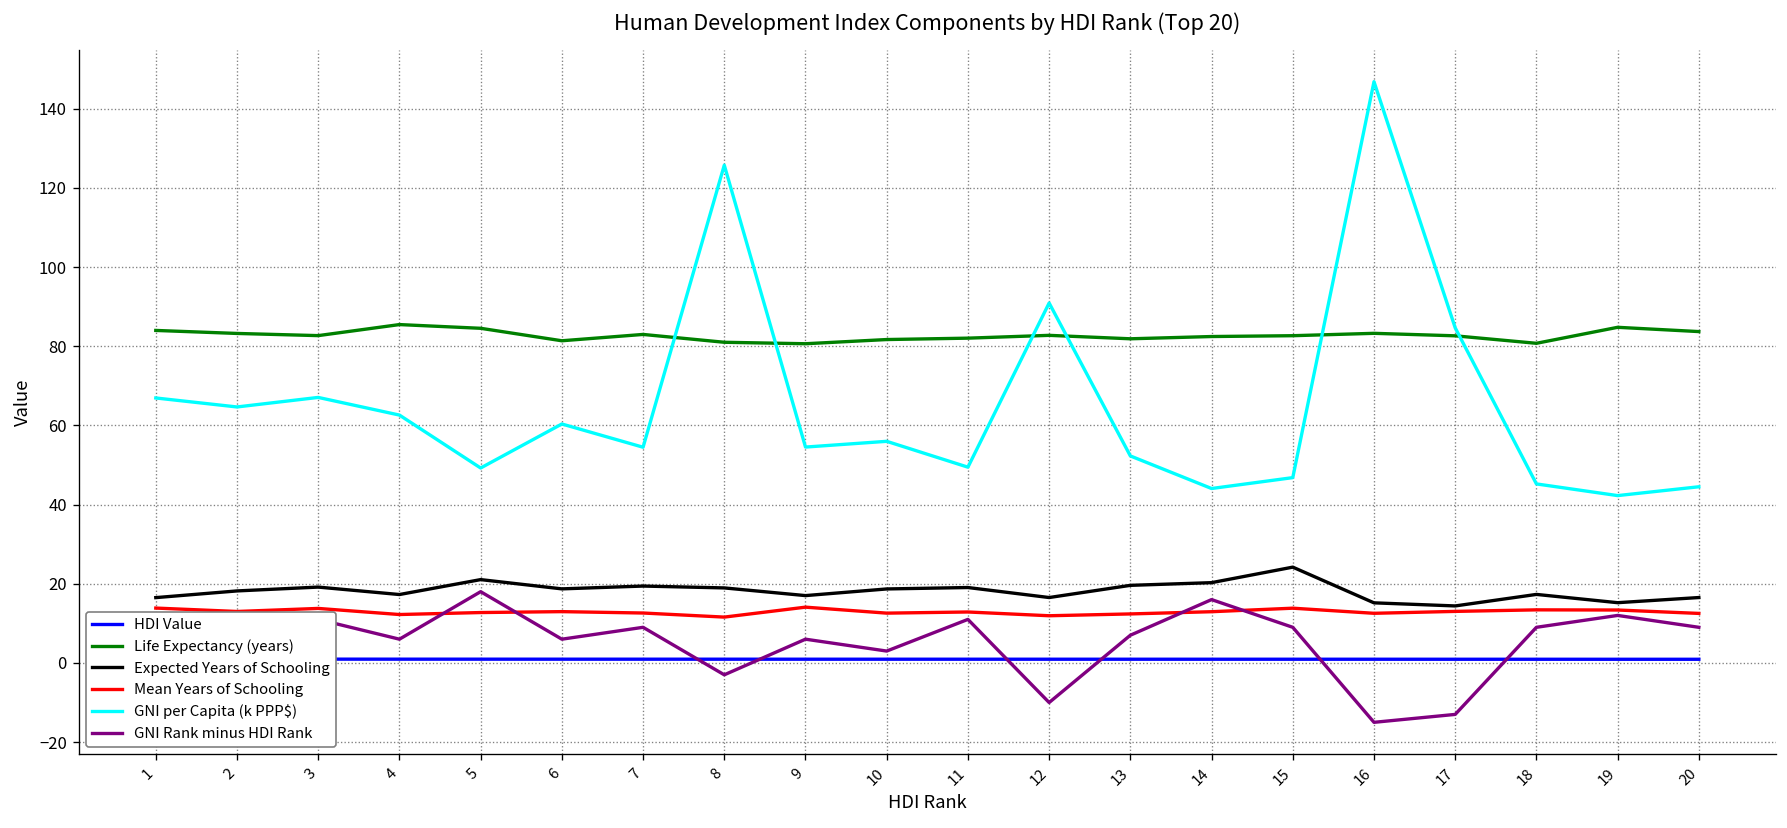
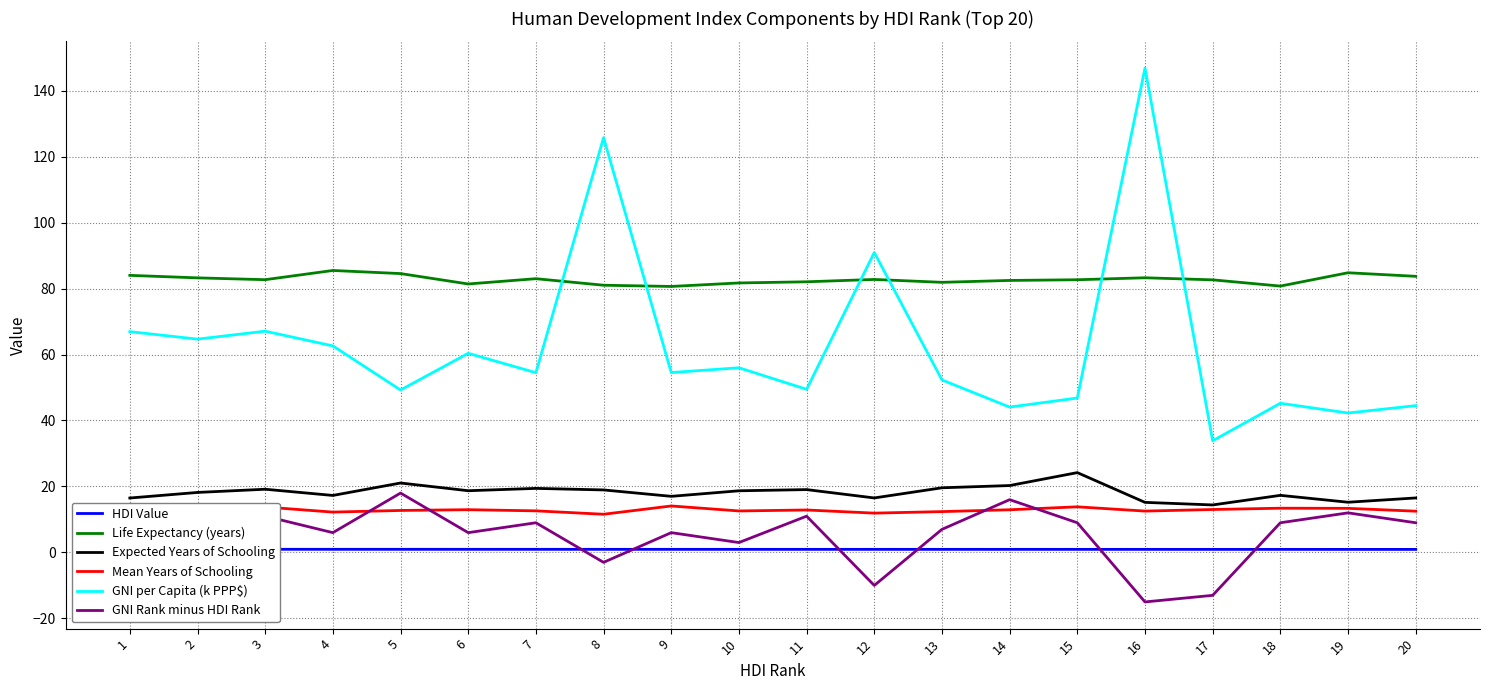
  {
    "HDI Value": {
      "4": 1,
      "5": 1,
      "6": 1,
      "7": 1,
      "8": 1,
      "9": 1,
      "10": 1,
      "11": 1,
      "12": 1,
      "13": 1,
      "14": 1,
      "15": 1,
      "16": 1,
      "17": 1,
      "18": 1,
      "19": 1,
      "20": 1
    },
    "Life Expectancy (years)": {
      "1": 84,
      "2": 83,
      "3": 83,
      "4": 85,
      "5": 85,
      "6": 81,
      "7": 83,
      "8": 81,
      "9": 81,
      "10": 82,
      "11": 82,
      "12": 83,
      "13": 82,
      "14": 82,
      "15": 83,
      "16": 83,
      "17": 83,
      "18": 81,
      "19": 85,
      "20": 84
    },
    "Expected Years of Schooling": {
      "1": 17,
      "2": 18,
      "3": 19,
      "4": 17,
      "5": 21,
      "6": 19,
      "7": 19,
      "8": 19,
      "9": 17,
      "10": 19,
      "11": 19,
      "12": 17,
      "13": 20,
      "14": 20,
      "15": 24,
      "16": 15,
      "17": 14,
      "18": 17,
      "19": 15,
      "20": 17
    },
    "Mean Years of Schooling": {
      "4": 12,
      "5": 13,
      "6": 13,
      "7": 13,
      "8": 12,
      "9": 14,
      "10": 13,
      "11": 13,
      "12": 12,
      "13": 12,
      "14": 13,
      "15": 14,
      "16": 13,
      "17": 13,
      "18": 13,
      "19": 13,
      "20": 13
    },
    "GNI per Capita (k PPP$)": {
      "1": 67,
      "2": 65,
      "3": 67,
      "4": 63,
      "5": 49,
      "6": 60,
      "7": 54,
      "8": 126,
      "9": 55,
      "10": 56,
      "11": 49,
      "12": 91,
      "13": 52,
      "14": 44,
      "15": 47,
      "16": 147,
-     "17": 85,
+     "17": 34,
      "18": 45,
      "19": 42,
      "20": 45
    },
    "GNI Rank minus HDI Rank": {
      "4": 6,
      "5": 18,
      "6": 6,
      "7": 9,
      "8": -3,
      "9": 6,
      "10": 3,
      "11": 11,
      "12": -10,
      "13": 7,
      "14": 16,
      "15": 9,
      "16": -15,
      "17": -13,
      "18": 9,
      "19": 12,
      "20": 9
    }
  }
